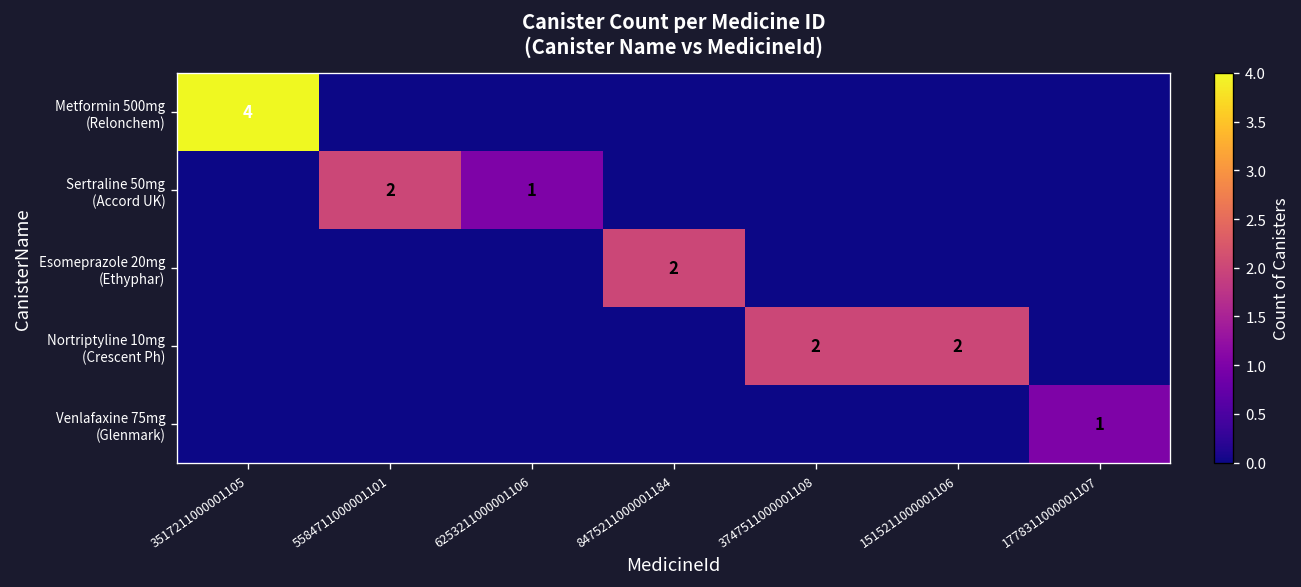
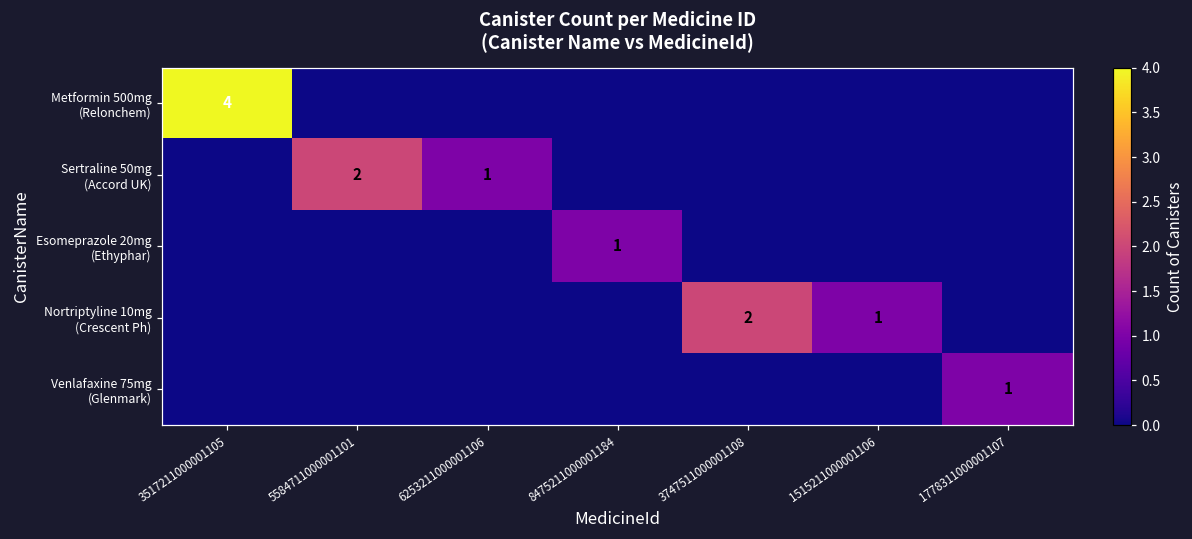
  {
    "Metformin 500mg (Relonchem)": {
      "3517211000001105": 4
    },
    "Sertraline 50mg (Accord UK)": {
      "5584711000001101": 2,
      "6253211000001106": 1
    },
    "Esomeprazole 20mg (Ethyphar)": {
-     "8475211000001184": 2
+     "8475211000001184": 1
    },
    "Nortriptyline 10mg (Crescent Ph)": {
      "3747511000001108": 2,
-     "1515211000001106": 2
+     "1515211000001106": 1
    },
    "Venlafaxine 75mg (Glenmark)": {
      "1778311000001107": 1
    }
  }
